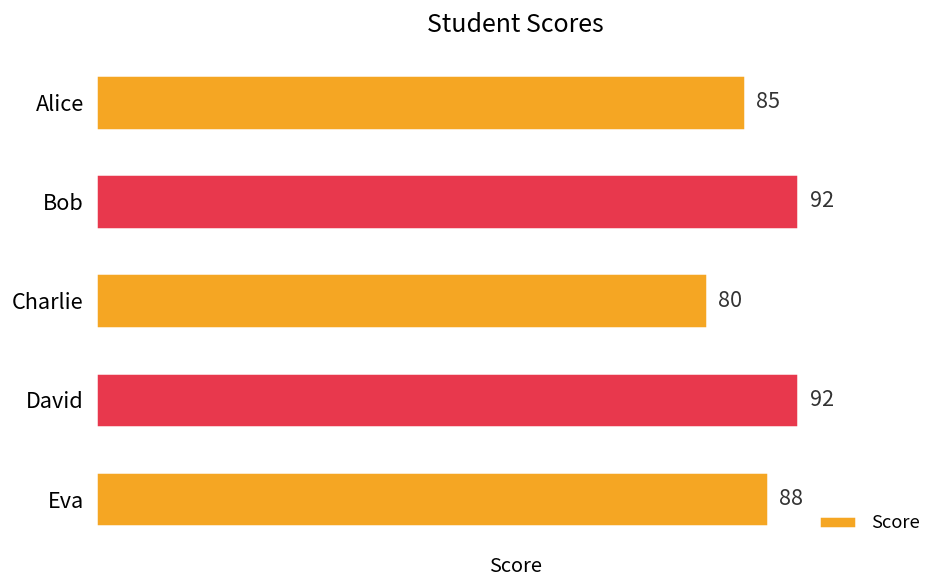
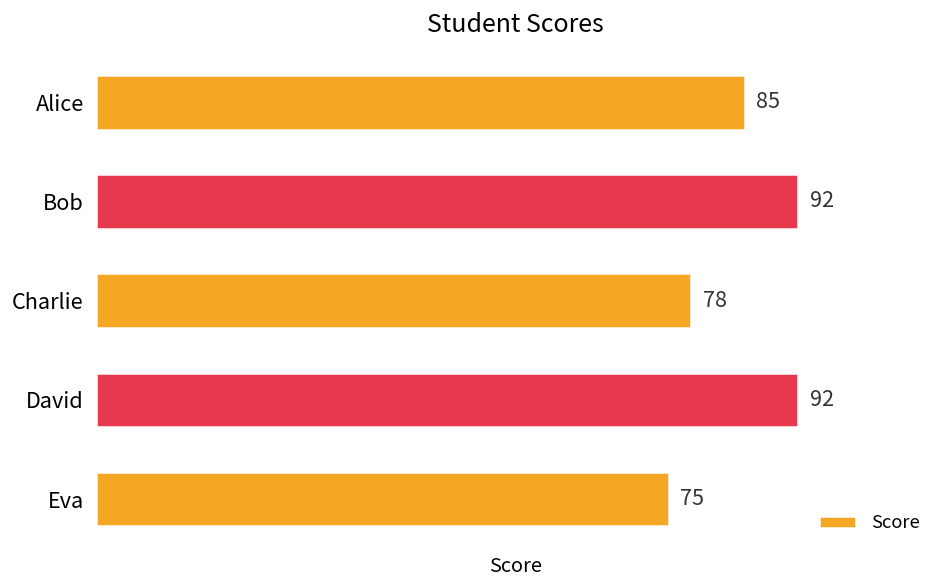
  {
    "Alice": 85,
    "Bob": 92,
-   "Charlie": 80,
+   "Charlie": 78,
    "David": 92,
-   "Eva": 88
+   "Eva": 75
  }
